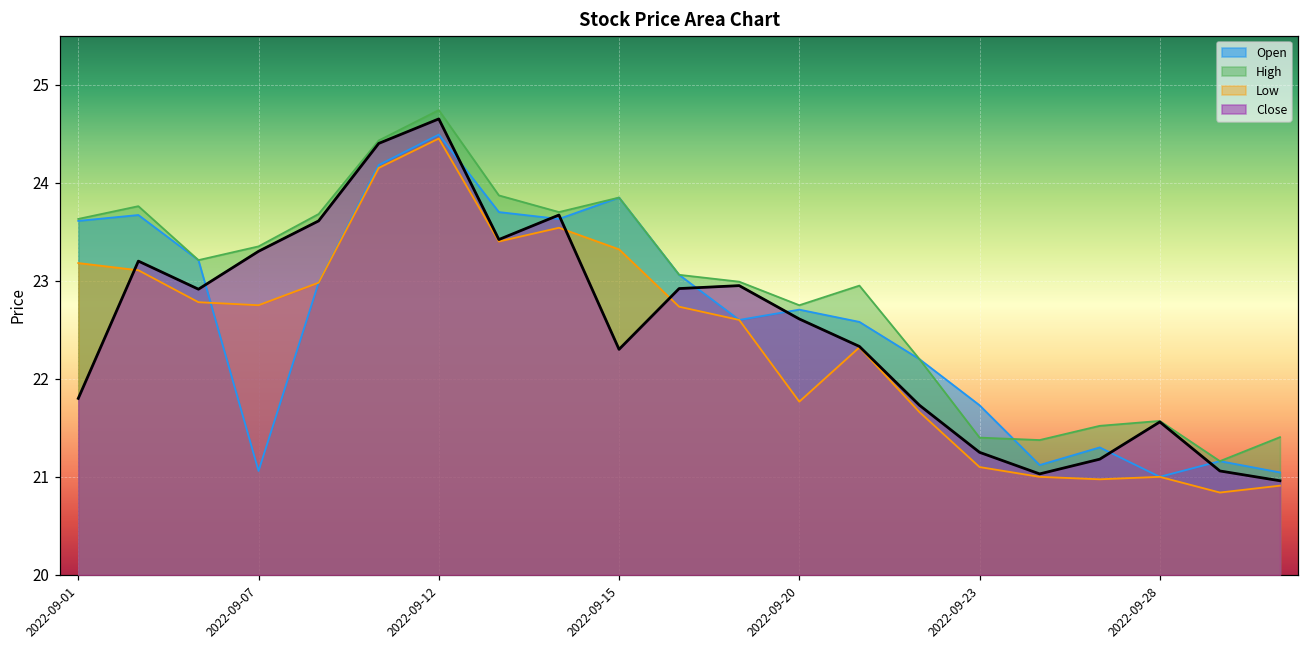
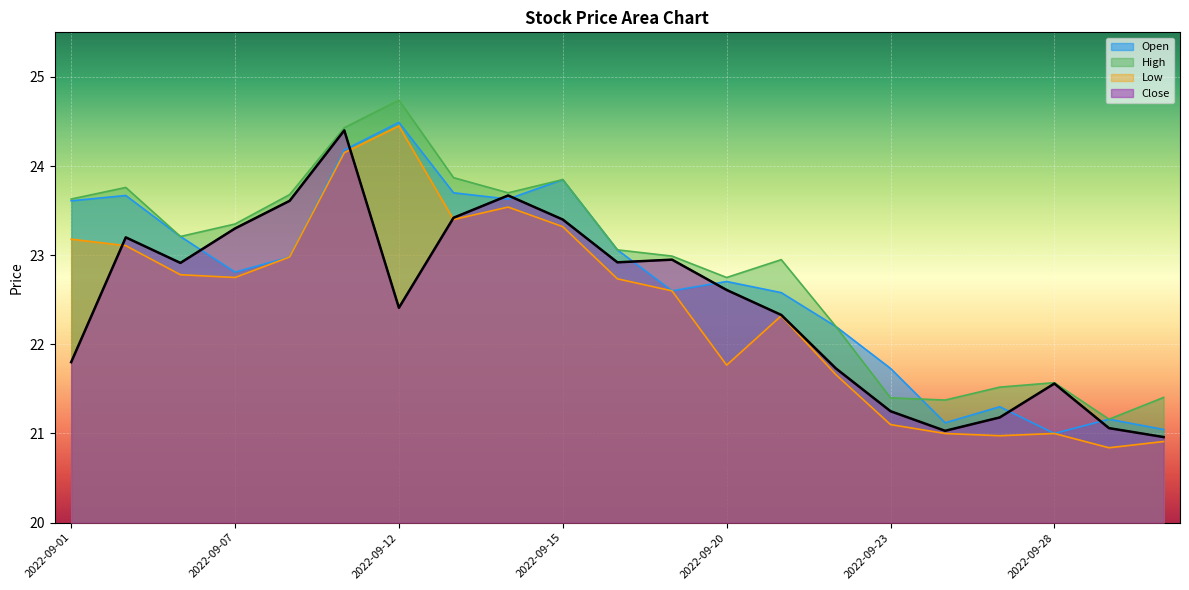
  {
    "Open": {
-     "2022-09-07": 21.1,
+     "2022-09-07": 22.8,
      "2022-09-12": 24.5,
      "2022-09-20": 22.7,
      "2022-09-23": 21.7
    },
    "High": {
      "2022-09-07": 23.4,
      "2022-09-12": 24.7,
      "2022-09-20": 22.8,
      "2022-09-23": 21.4
    },
    "Low": {
      "2022-09-01": 23.2,
      "2022-09-07": 22.8,
      "2022-09-12": 24.5,
      "2022-09-15": 23.3,
      "2022-09-20": 21.8,
      "2022-09-23": 21.1
    },
    "Close": {
      "2022-09-01": 21.8,
      "2022-09-07": 23.3,
-     "2022-09-12": 24.7,
-     "2022-09-15": 22.3,
+     "2022-09-12": 22.4,
+     "2022-09-15": 23.4,
      "2022-09-20": 22.6,
      "2022-09-23": 21.3
    }
  }
